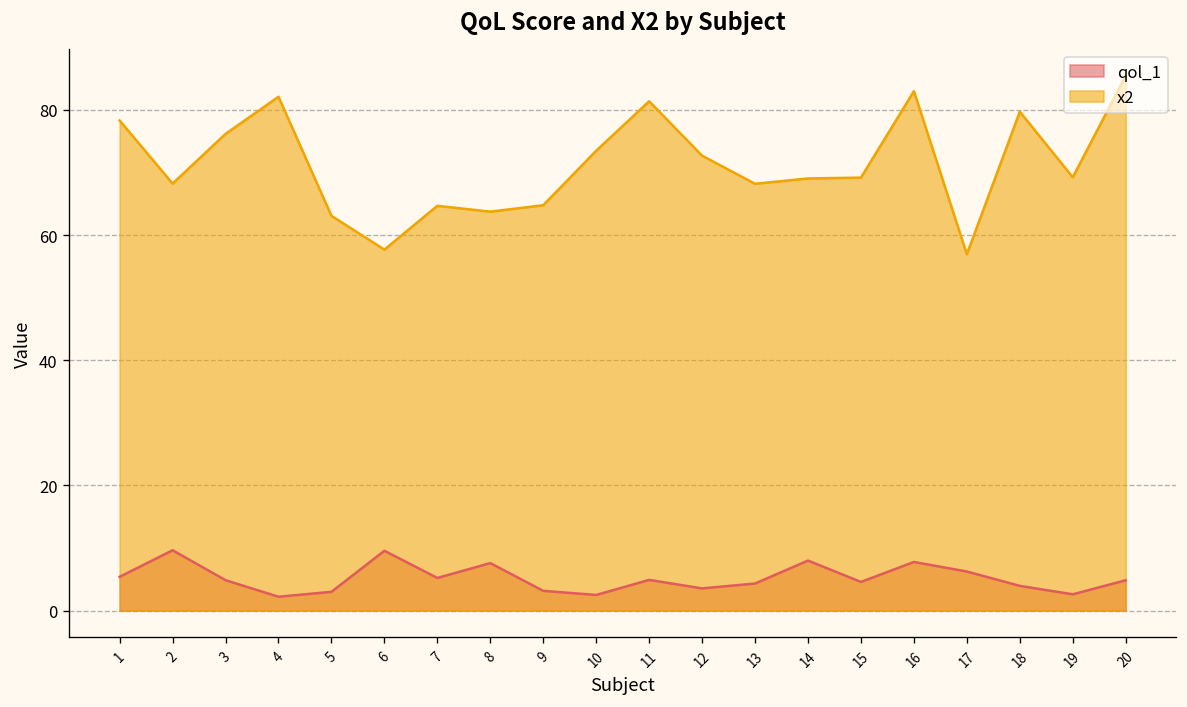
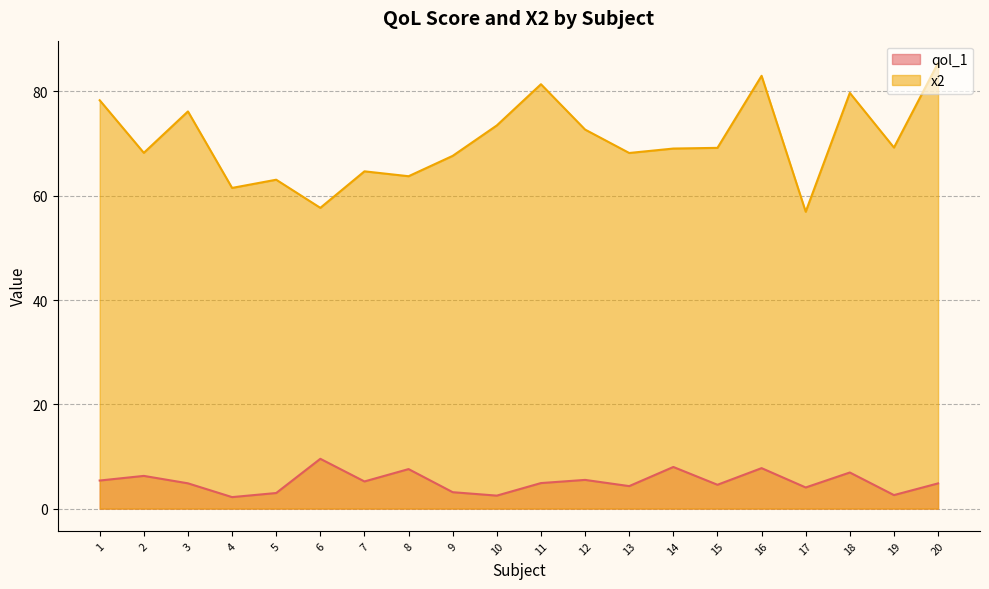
  {
    "qol_1": {
      "1": 5,
-     "2": 10,
+     "2": 6,
      "3": 5,
      "4": 2,
      "5": 3,
      "6": 10,
      "7": 5,
      "8": 8,
      "9": 3,
      "10": 2,
      "11": 5,
-     "12": 4,
+     "12": 6,
      "13": 4,
      "14": 8,
      "15": 5,
      "16": 8,
-     "17": 6,
-     "18": 4,
+     "17": 4,
+     "18": 7,
      "19": 3,
      "20": 5
    },
    "x2": {
      "1": 78,
      "2": 68,
      "3": 76,
-     "4": 82,
+     "4": 62,
      "5": 63,
      "6": 58,
      "7": 65,
      "8": 64,
-     "9": 65,
+     "9": 68,
      "10": 73,
      "11": 81,
      "12": 73,
      "13": 68,
      "14": 69,
      "15": 69,
      "16": 83,
      "17": 57,
      "18": 80,
      "19": 69
    }
  }
